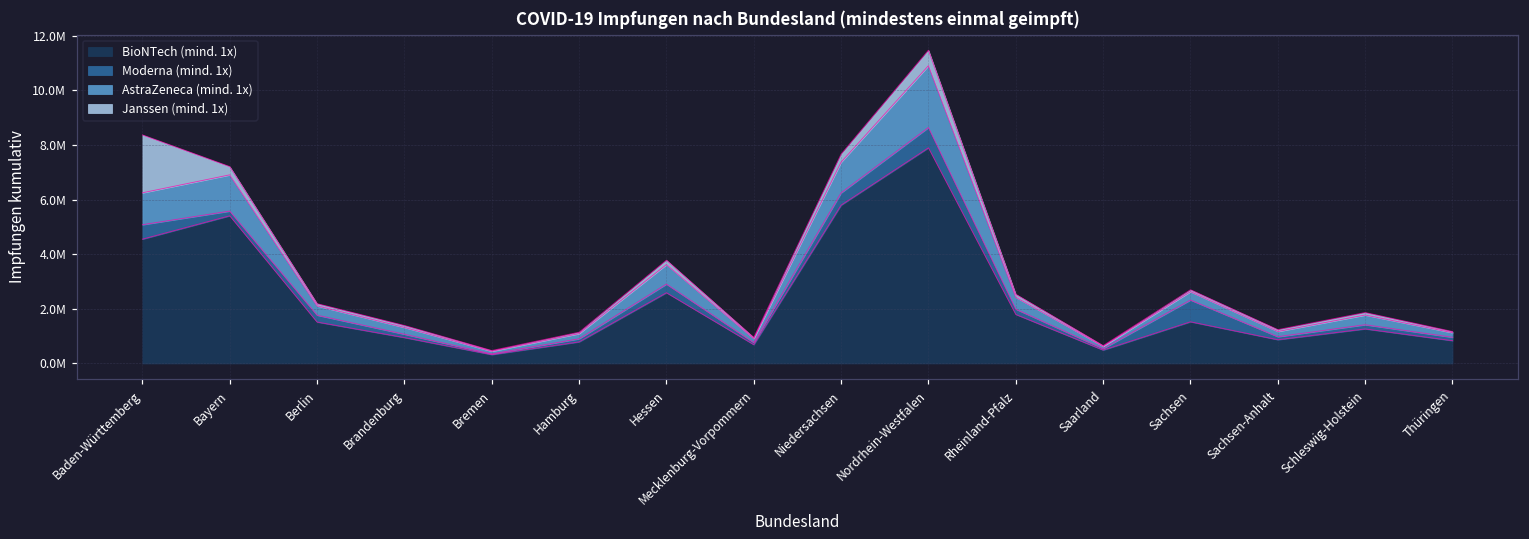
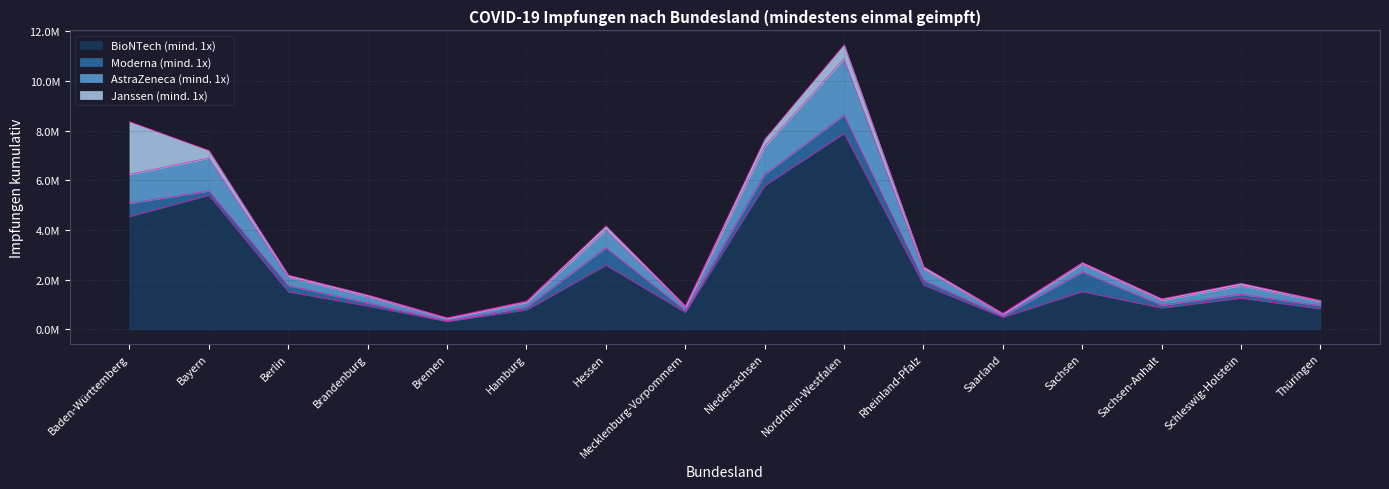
  {
    "BioNTech (mind. 1x)": {
      "Baden-Württemberg": 4600000,
      "Bayern": 5400000,
      "Berlin": 1500000,
      "Brandenburg": 900000,
      "Hamburg": 800000,
      "Hessen": 2600000,
      "Niedersachsen": 5800000,
      "Nordrhein-Westfalen": 7900000,
      "Rheinland-Pfalz": 1800000,
      "Sachsen": 1500000,
      "Sachsen-Anhalt": 900000,
      "Schleswig-Holstein": 1300000,
      "Thüringen": 800000
    },
    "Moderna (mind. 1x)": {
      "Baden-Württemberg": 500000,
      "Bayern": 200000,
      "Berlin": 300000,
      "Brandenburg": 100000,
      "Hamburg": 100000,
-     "Hessen": 300000,
+     "Hessen": 700000,
      "Niedersachsen": 400000,
      "Nordrhein-Westfalen": 700000,
      "Rheinland-Pfalz": 200000,
      "Sachsen": 800000,
      "Sachsen-Anhalt": 100000,
      "Schleswig-Holstein": 200000,
      "Thüringen": 100000
    },
    "AstraZeneca (mind. 1x)": {
      "Baden-Württemberg": 1200000,
      "Bayern": 1300000,
      "Hessen": 700000,
      "Niedersachsen": 1100000,
      "Nordrhein-Westfalen": 2300000,
      "Rheinland-Pfalz": 400000
    },
    "Janssen (mind. 1x)": {
      "Baden-Württemberg": 2100000,
      "Bayern": 300000,
      "Hessen": 200000,
      "Niedersachsen": 300000,
      "Nordrhein-Westfalen": 600000,
      "Rheinland-Pfalz": 100000
    }
  }
